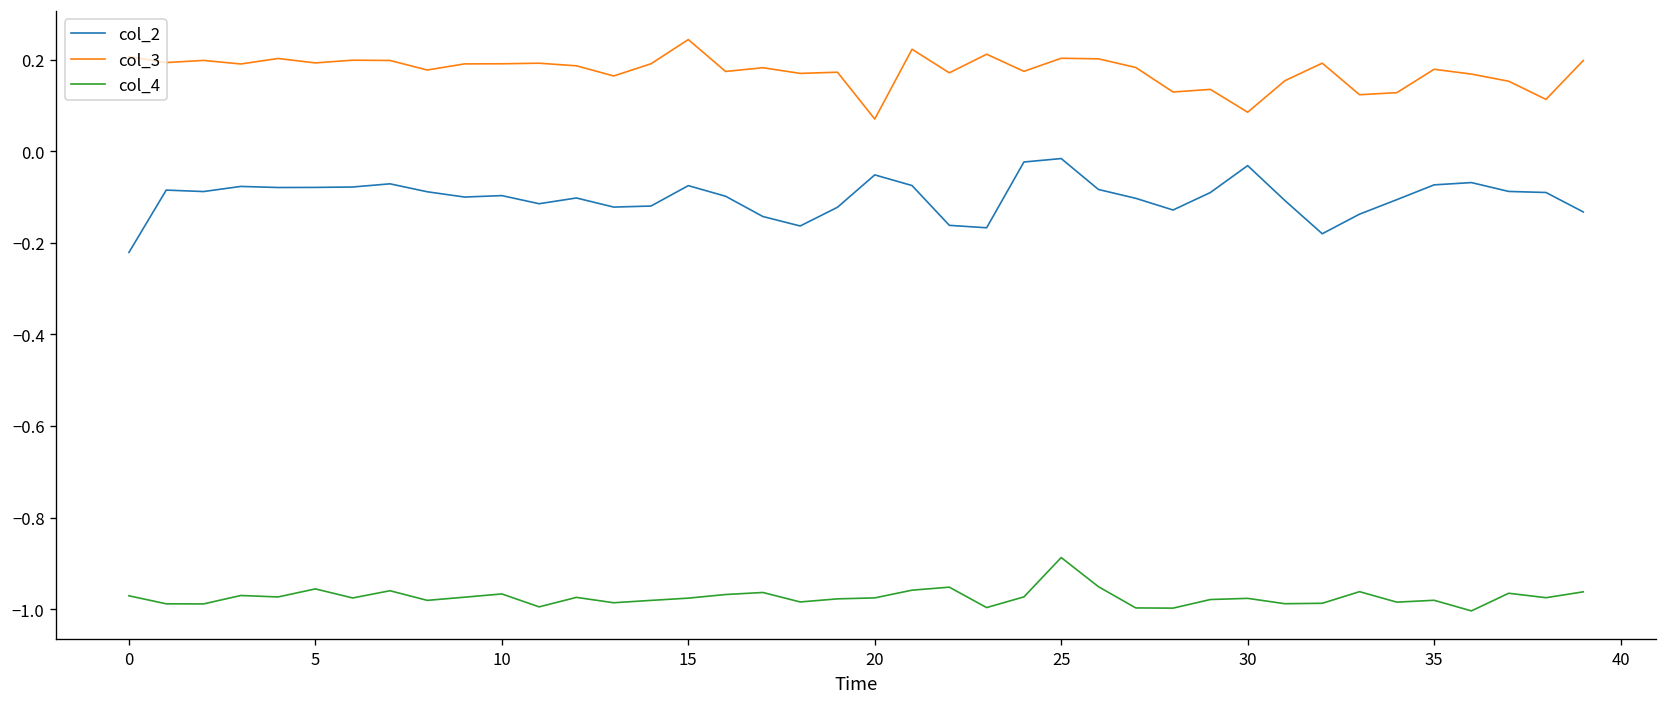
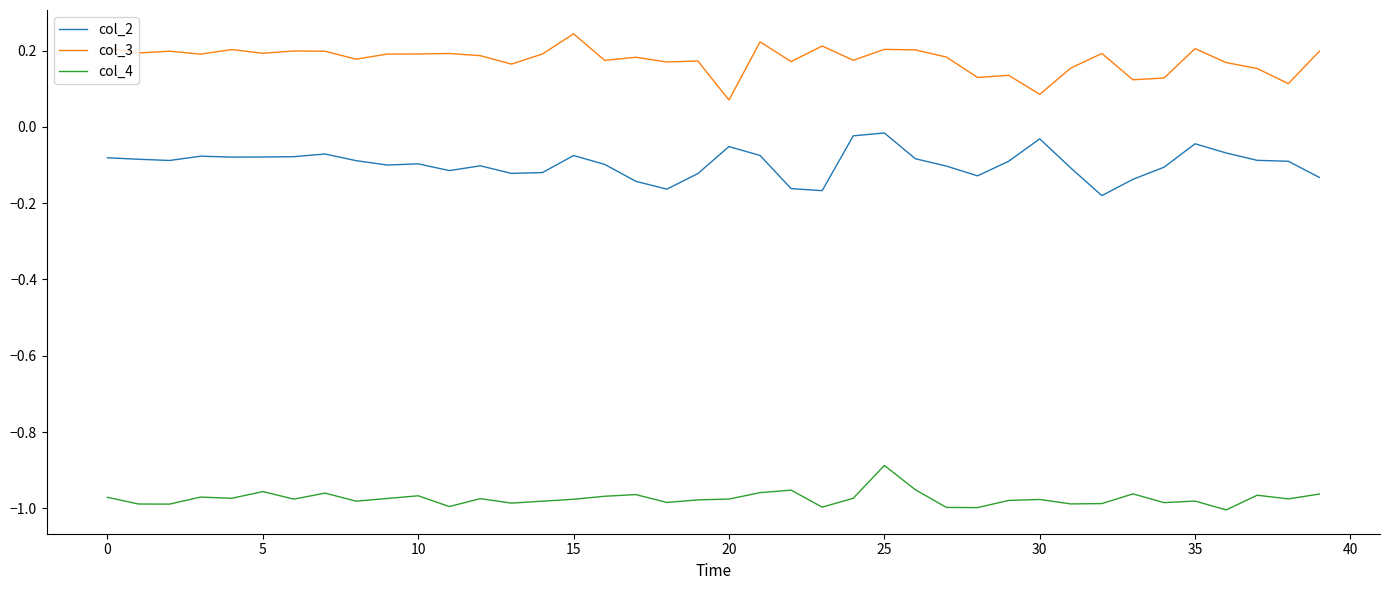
  {
    "col_2": {
-     "0": -0.22,
+     "0": -0.08,
      "5": -0.08,
      "10": -0.10,
      "15": -0.08,
      "20": -0.05,
      "25": -0.02,
      "30": -0.03,
-     "35": -0.07
+     "35": -0.04
    },
    "col_3": {
      "5": 0.19,
      "10": 0.19,
      "15": 0.24,
      "20": 0.07,
      "25": 0.20,
      "30": 0.09,
-     "35": 0.18
+     "35": 0.21
    },
    "col_4": {
      "0": -0.97,
      "5": -0.96,
      "10": -0.97,
      "15": -0.98,
      "20": -0.98,
      "25": -0.89,
      "30": -0.98,
      "35": -0.98
    }
  }
